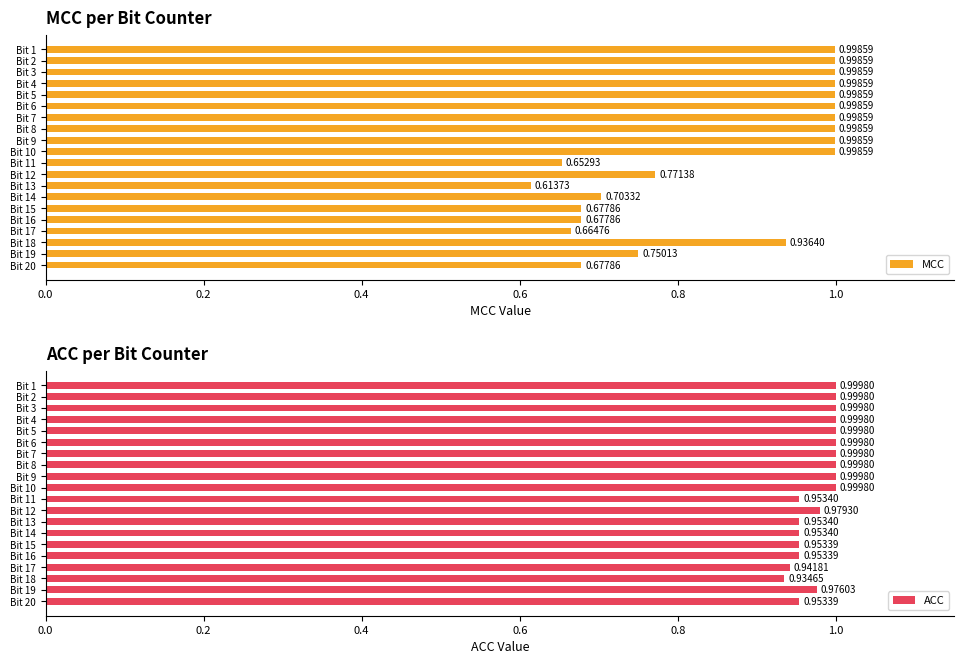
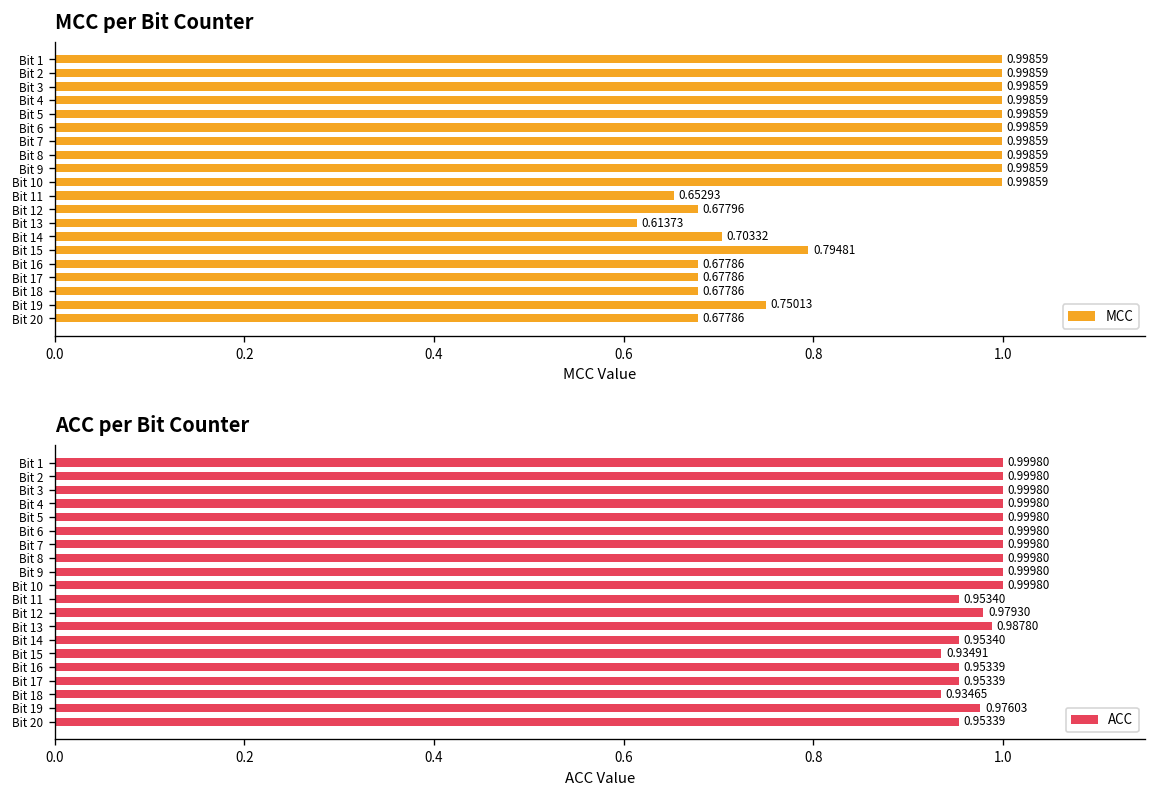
  {
    "MCC per Bit Counter": {
      "Bit 1": 0.99859,
      "Bit 2": 0.99859,
      "Bit 3": 0.99859,
      "Bit 4": 0.99859,
      "Bit 5": 0.99859,
      "Bit 6": 0.99859,
      "Bit 7": 0.99859,
      "Bit 8": 0.99859,
      "Bit 9": 0.99859,
      "Bit 10": 0.99859,
      "Bit 11": 0.65293,
-     "Bit 12": 0.77138,
+     "Bit 12": 0.67796,
      "Bit 13": 0.61373,
      "Bit 14": 0.70332,
-     "Bit 15": 0.67786,
+     "Bit 15": 0.79481,
      "Bit 16": 0.67786,
-     "Bit 17": 0.66476,
-     "Bit 18": 0.93640,
+     "Bit 17": 0.67786,
+     "Bit 18": 0.67786,
      "Bit 19": 0.75013,
      "Bit 20": 0.67786
    },
    "ACC per Bit Counter": {
      "Bit 1": 0.99980,
      "Bit 2": 0.99980,
      "Bit 3": 0.99980,
      "Bit 4": 0.99980,
      "Bit 5": 0.99980,
      "Bit 6": 0.99980,
      "Bit 7": 0.99980,
      "Bit 8": 0.99980,
      "Bit 9": 0.99980,
      "Bit 10": 0.99980,
      "Bit 11": 0.95340,
      "Bit 12": 0.97930,
-     "Bit 13": 0.95340,
+     "Bit 13": 0.98780,
      "Bit 14": 0.95340,
-     "Bit 15": 0.95339,
+     "Bit 15": 0.93491,
      "Bit 16": 0.95339,
-     "Bit 17": 0.94181,
+     "Bit 17": 0.95339,
      "Bit 18": 0.93465,
      "Bit 19": 0.97603,
      "Bit 20": 0.95339
    }
  }
